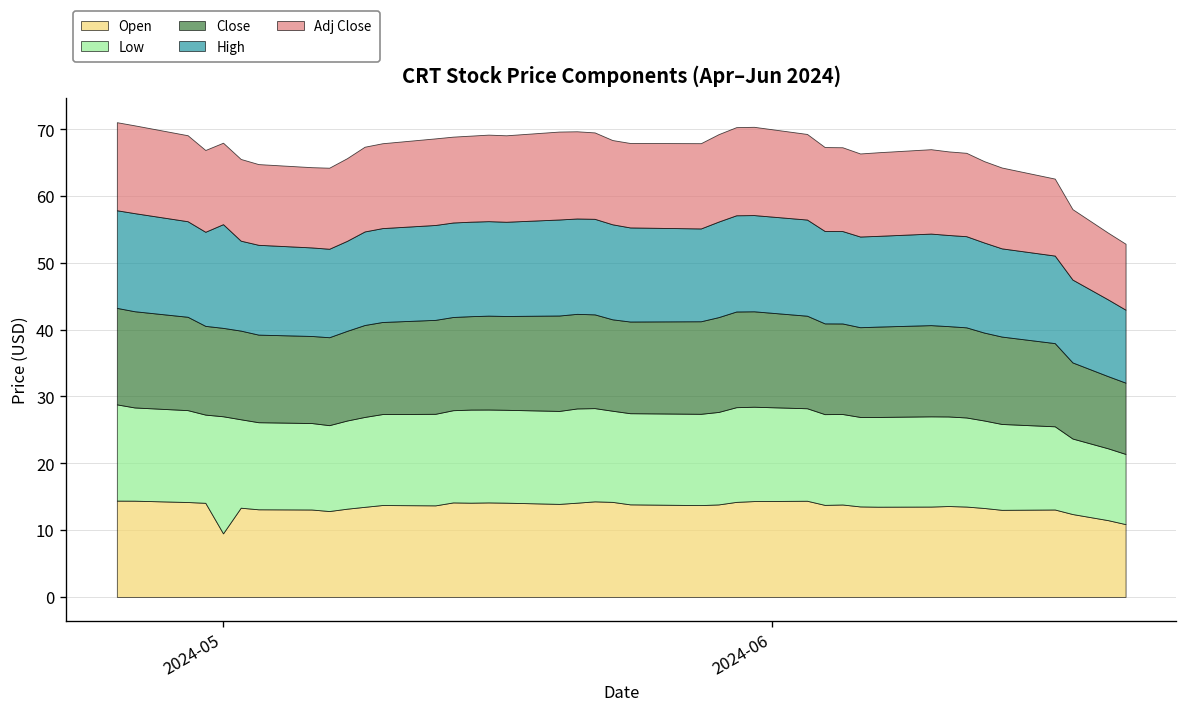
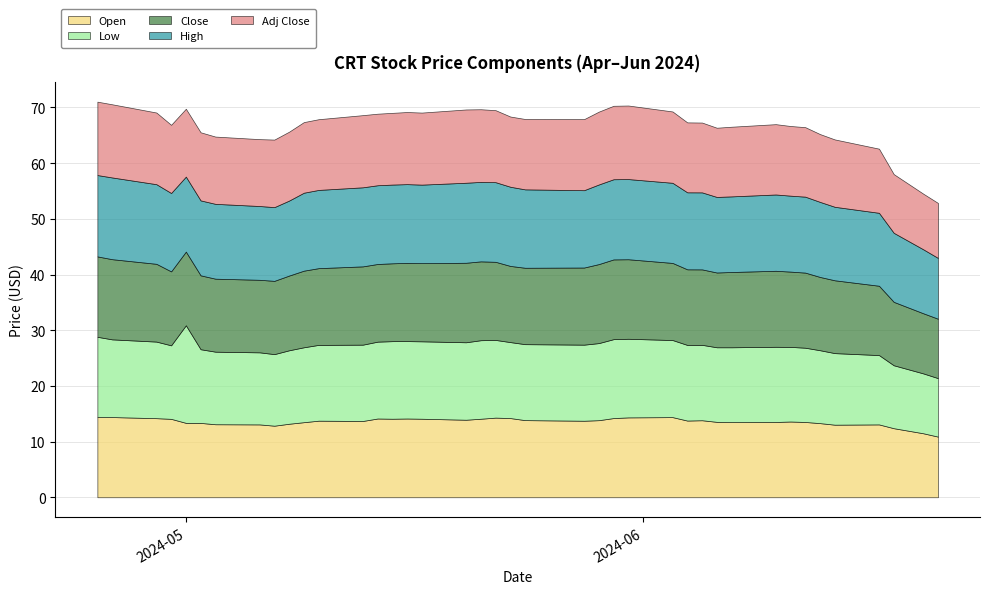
  {
    "Open": {
-     "2024-05": 10
+     "2024-05": 13
    },
    "Low": {
      "2024-05": 18
    },
    "Close": {
      "2024-05": 13
    },
    "High": {
-     "2024-05": 16
+     "2024-05": 13
    },
    "Adj Close": {
      "2024-05": 12
    }
  }
